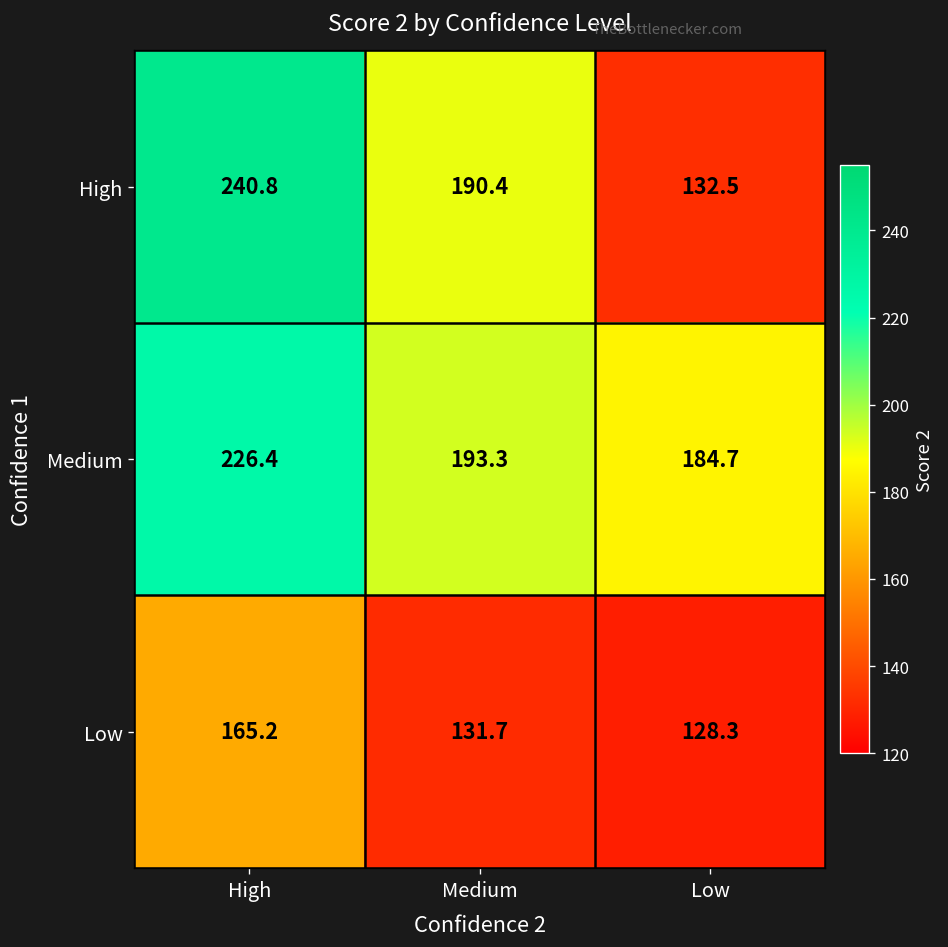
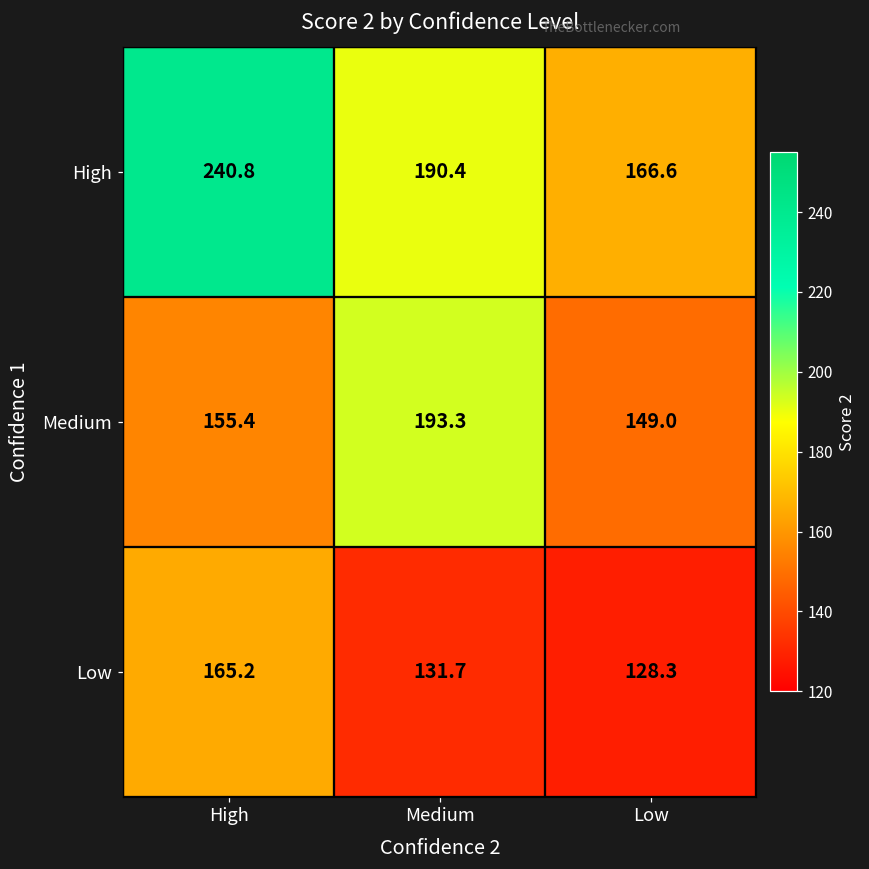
  {
    "High": {
      "High": 240.8,
      "Medium": 190.4,
-     "Low": 132.5
+     "Low": 166.6
    },
    "Medium": {
-     "High": 226.4,
+     "High": 155.4,
      "Medium": 193.3,
-     "Low": 184.7
+     "Low": 149.0
    },
    "Low": {
      "High": 165.2,
      "Medium": 131.7,
      "Low": 128.3
    }
  }
